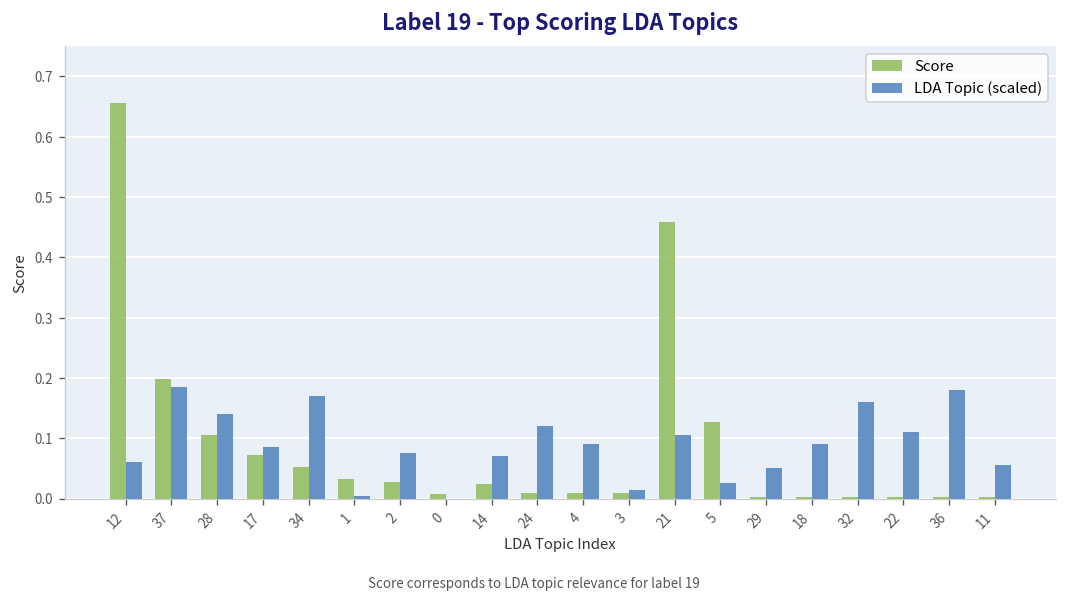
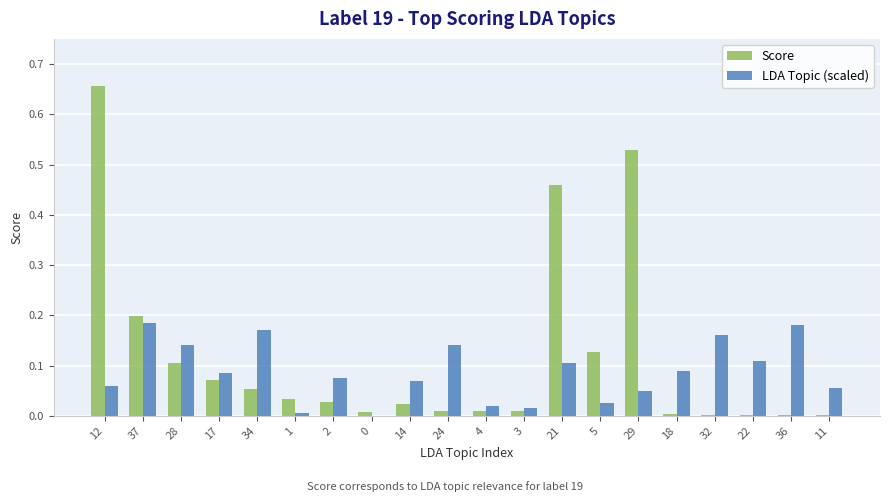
  {
    "Score": {
      "12": 0.66,
      "37": 0.20,
      "28": 0.11,
      "17": 0.07,
      "34": 0.05,
      "1": 0.03,
      "2": 0.03,
      "0": 0.01,
      "14": 0.02,
      "24": 0.01,
      "4": 0.01,
      "3": 0.01,
      "21": 0.46,
      "5": 0.13,
-     "29": 0.00
+     "29": 0.53
    },
    "LDA Topic (scaled)": {
      "12": 0.06,
      "37": 0.19,
      "28": 0.14,
      "17": 0.09,
      "34": 0.17,
      "1": 0.01,
      "2": 0.08,
      "0": 0.00,
      "14": 0.07,
-     "24": 0.12,
-     "4": 0.09,
+     "24": 0.14,
+     "4": 0.02,
      "3": 0.02,
      "21": 0.11,
      "5": 0.03,
      "29": 0.05,
      "18": 0.09,
      "32": 0.16,
      "22": 0.11,
      "36": 0.18,
      "11": 0.06
    }
  }
